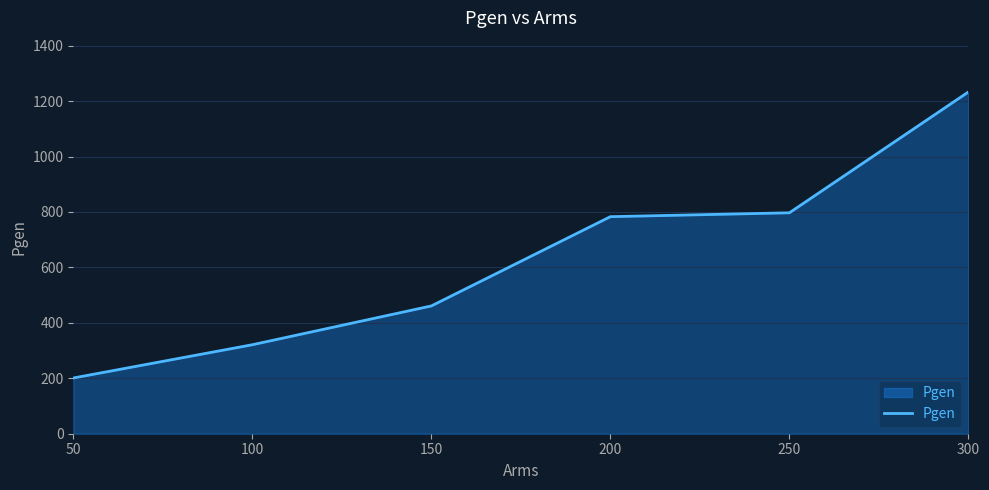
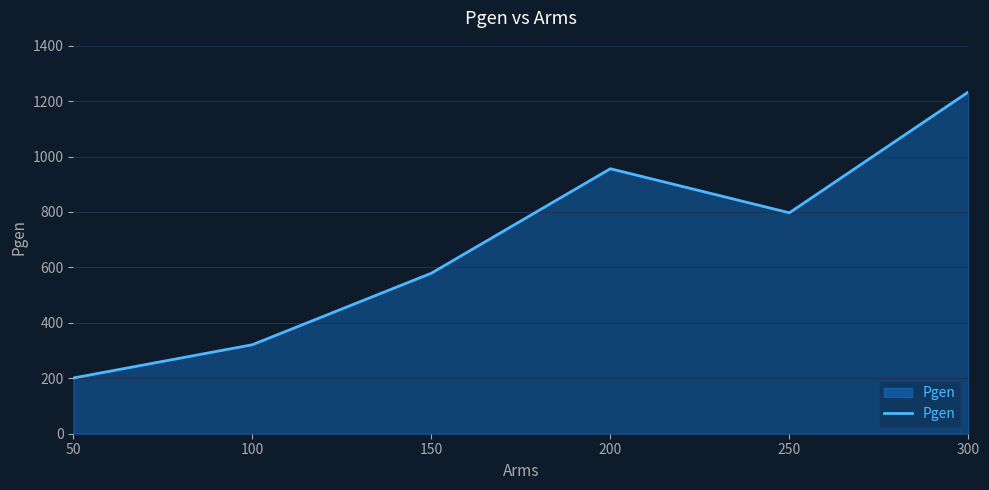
  {
    "50": 200,
    "100": 320,
-   "150": 460,
-   "200": 780,
+   "150": 580,
+   "200": 960,
    "250": 800,
    "300": 1230
  }
